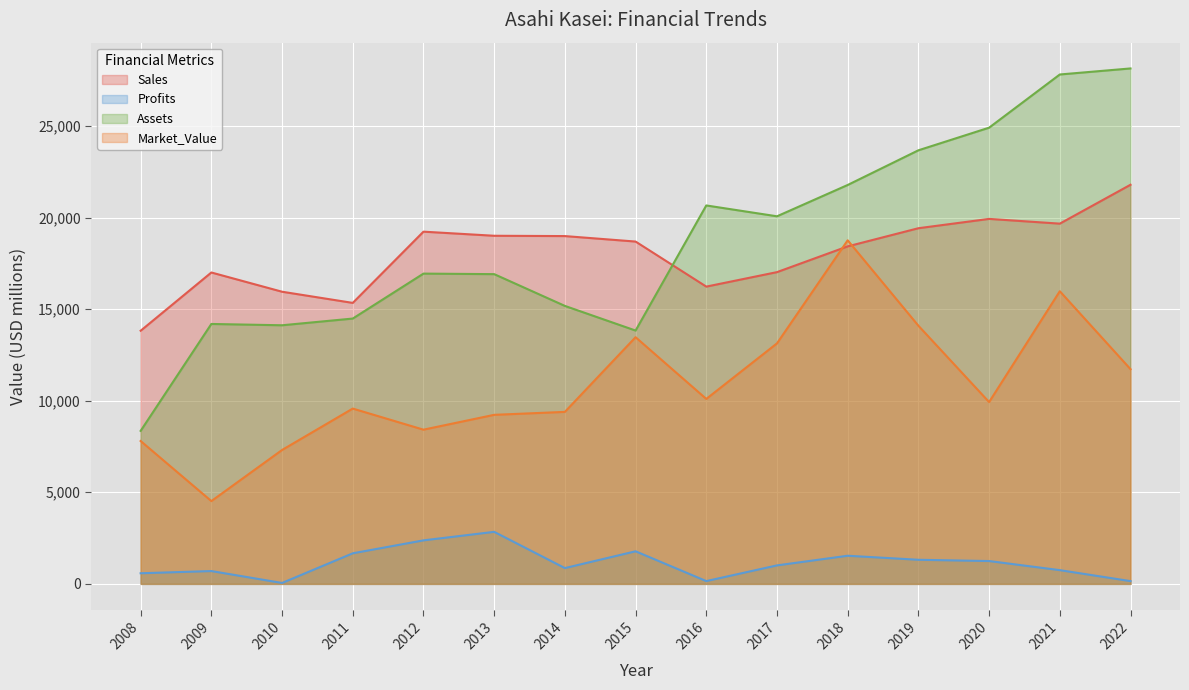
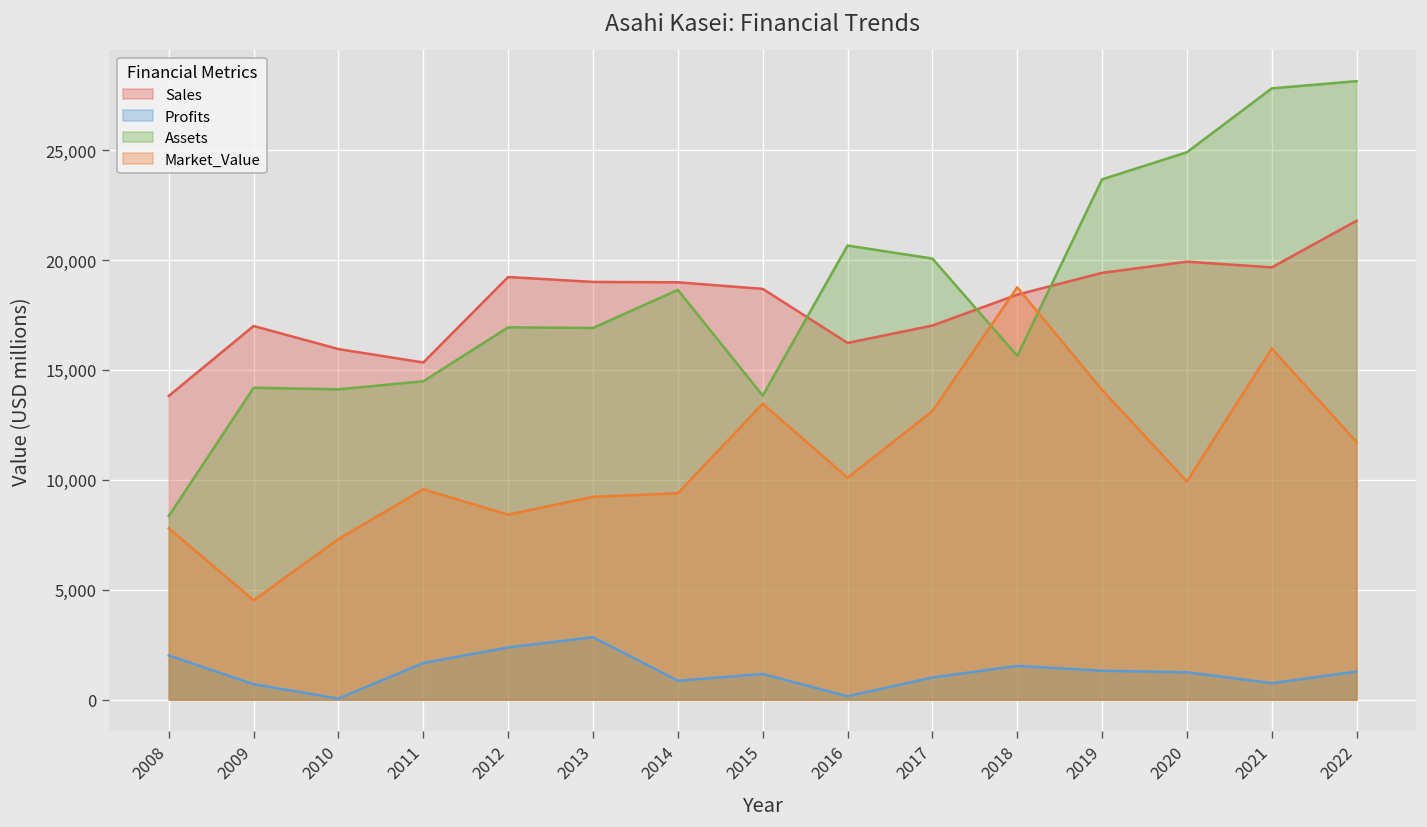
  {
    "Profits": {
-     "2008": "600",
+     "2008": "2,000",
      "2009": "700",
      "2010": "100",
      "2011": "1,700",
      "2012": "2,400",
      "2013": "2,800",
      "2014": "900",
-     "2015": "1,800",
+     "2015": "1,200",
      "2016": "200",
      "2017": "1,000",
      "2018": "1,500",
      "2019": "1,300",
      "2020": "1,200",
      "2021": "800",
-     "2022": "200"
+     "2022": "1,300"
    },
    "Assets": {
      "2008": "8,400",
      "2009": "14,200",
      "2010": "14,100",
      "2011": "14,500",
      "2012": "16,900",
      "2013": "16,900",
-     "2014": "15,200",
+     "2014": "18,600",
      "2015": "13,800",
      "2016": "20,700",
      "2017": "20,100",
-     "2018": "21,800",
+     "2018": "15,600",
      "2019": "23,700",
      "2020": "24,900",
      "2021": "27,800",
      "2022": "28,100"
    }
  }
